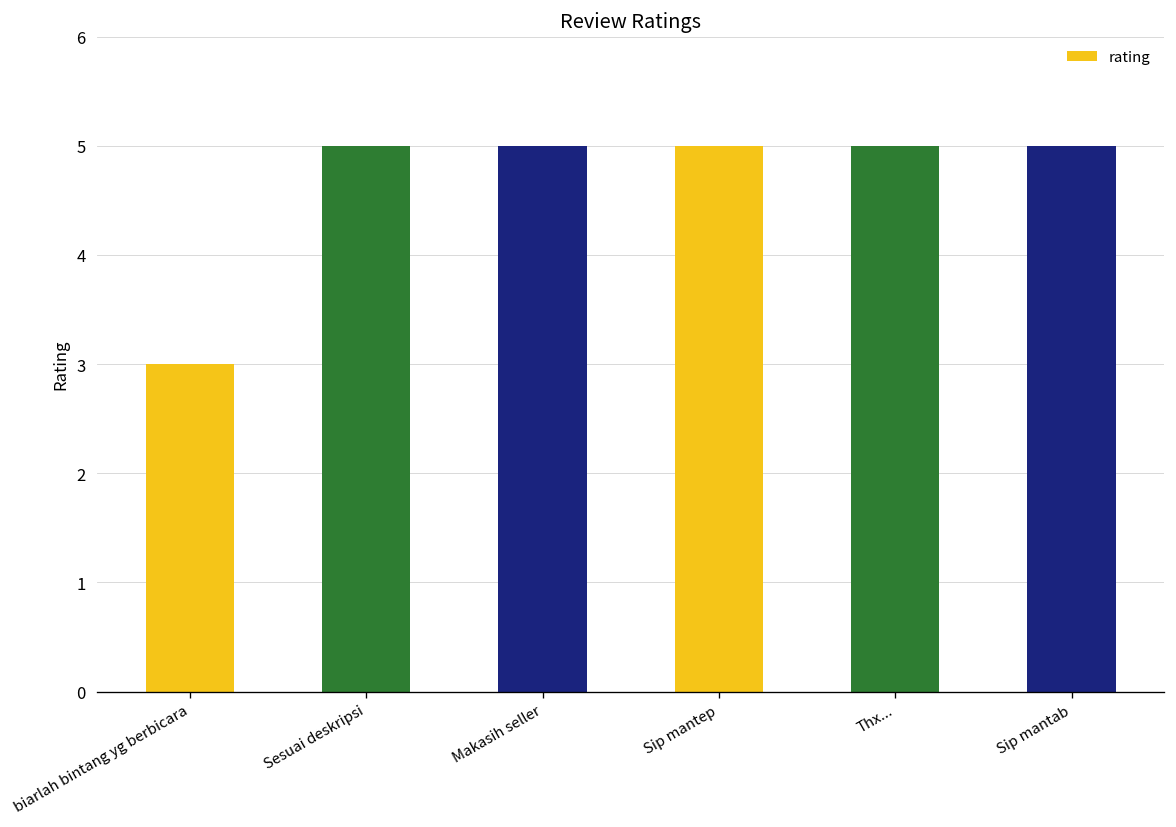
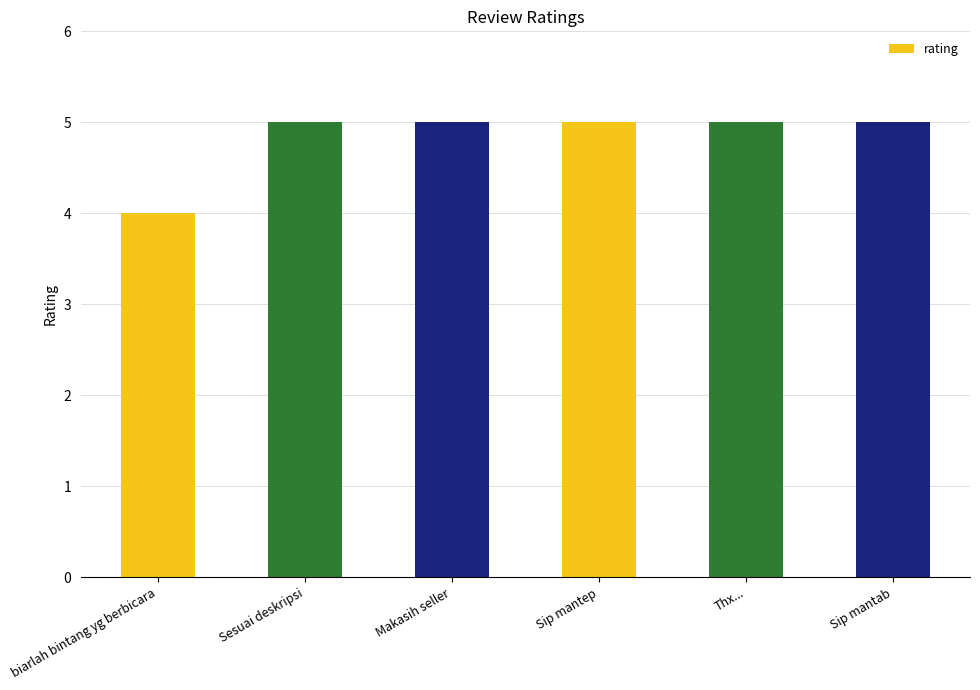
  {
-   "biarlah bintang yg berbicara": 3,
+   "biarlah bintang yg berbicara": 4,
    "Sesuai deskripsi": 5,
    "Makasih seller": 5,
    "Sip mantep": 5,
    "Thx...": 5,
    "Sip mantab": 5
  }
